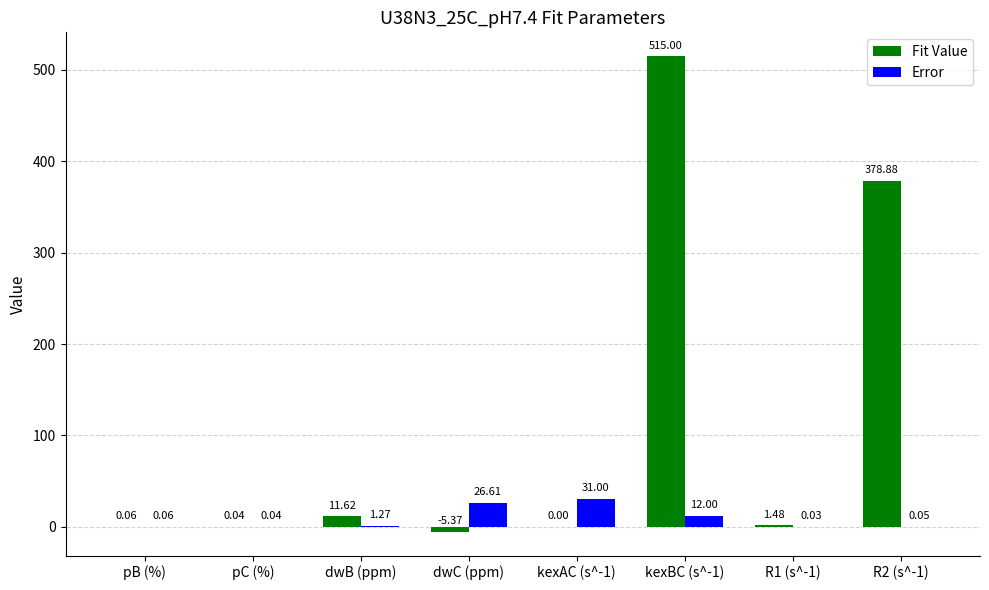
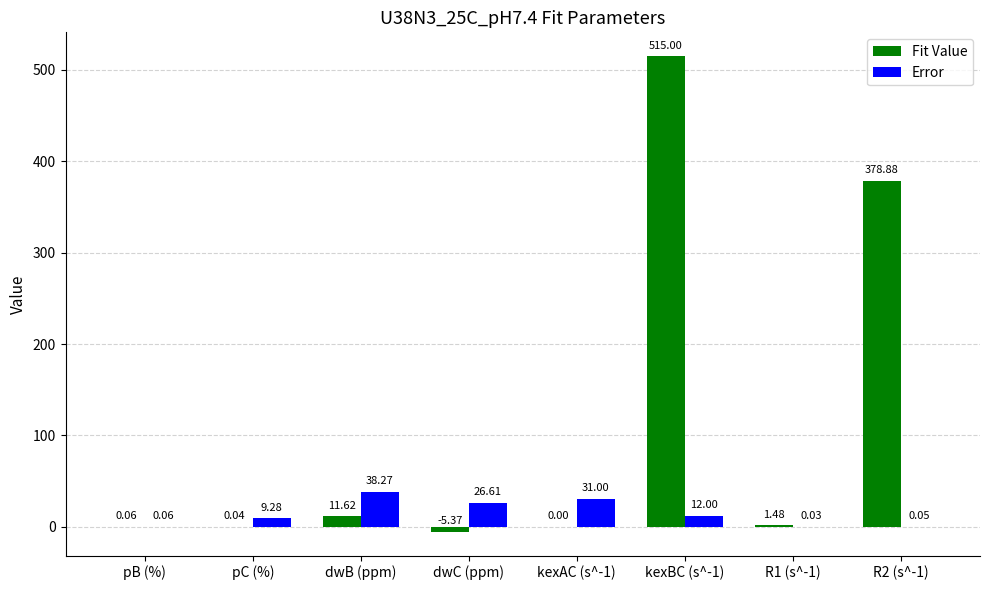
  {
    "Fit Value": {
      "pB (%)": 0.06,
      "pC (%)": 0.04,
      "dwB (ppm)": 11.62,
      "dwC (ppm)": -5.37,
      "kexAC (s^-1)": 0.00,
      "kexBC (s^-1)": 515.00,
      "R1 (s^-1)": 1.48,
      "R2 (s^-1)": 378.88
    },
    "Error": {
      "pB (%)": 0.06,
-     "pC (%)": 0.04,
-     "dwB (ppm)": 1.27,
+     "pC (%)": 9.28,
+     "dwB (ppm)": 38.27,
      "dwC (ppm)": 26.61,
      "kexAC (s^-1)": 31.00,
      "kexBC (s^-1)": 12.00,
      "R1 (s^-1)": 0.03,
      "R2 (s^-1)": 0.05
    }
  }
